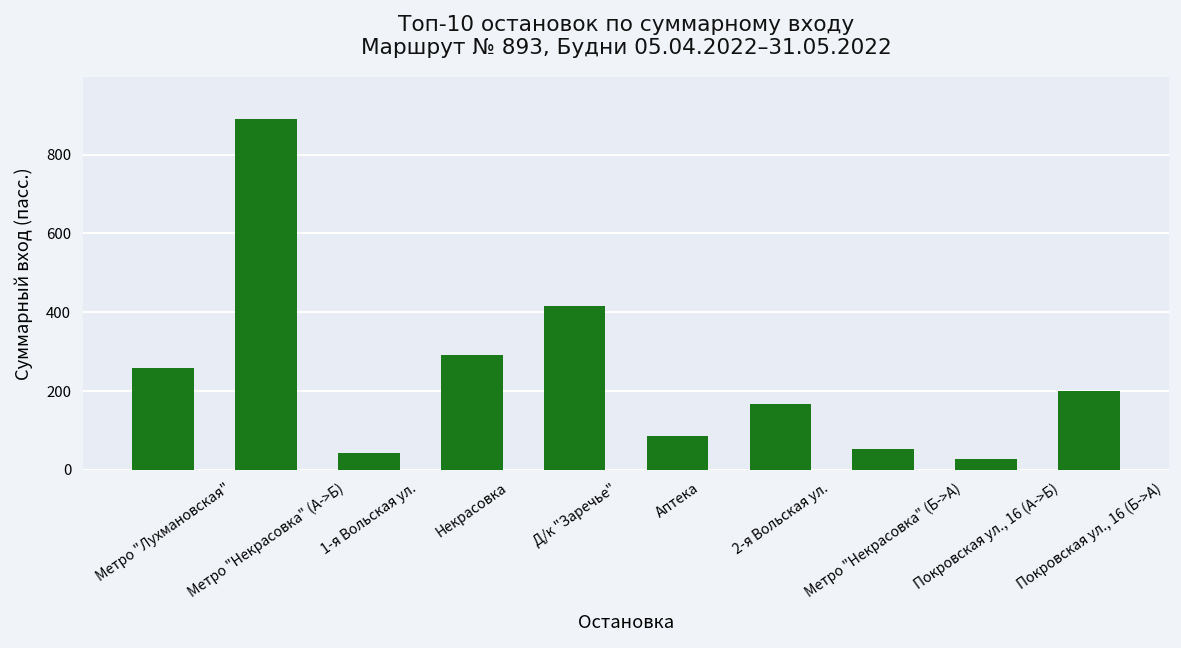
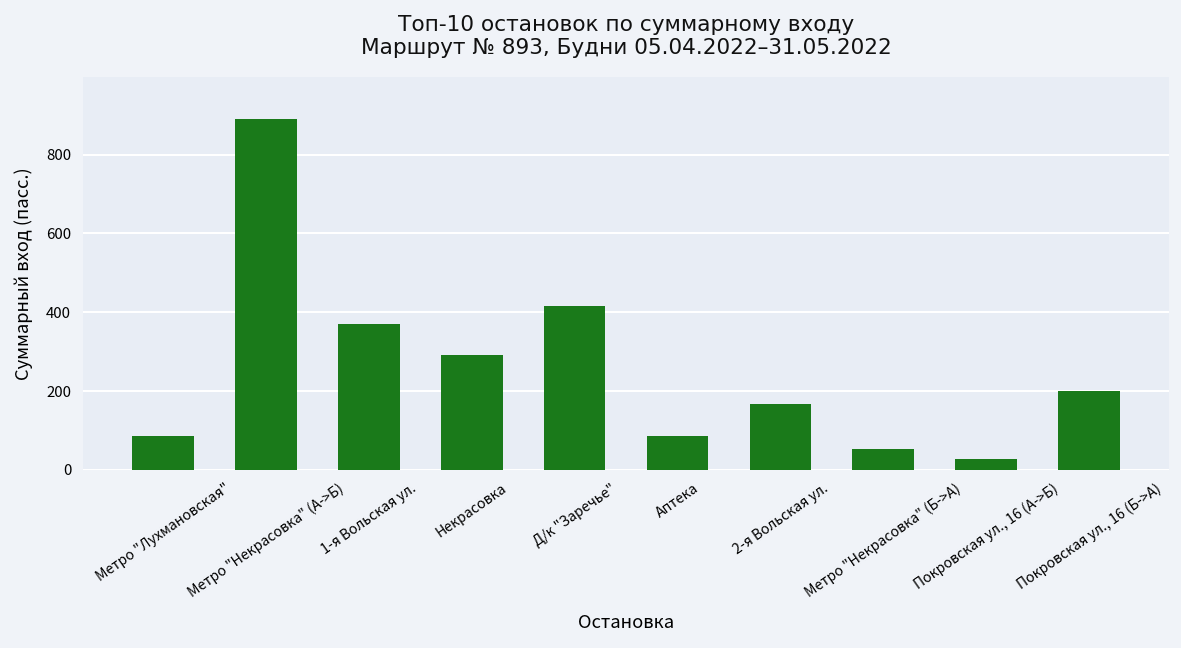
  {
-   "Метро \"Лухмановская\"": 260,
+   "Метро \"Лухмановская\"": 90,
    "Метро \"Некрасовка\" (А->Б)": 890,
-   "1-я Вольская ул.": 40,
+   "1-я Вольская ул.": 370,
    "Некрасовка": 290,
    "Д/к \"Заречье\"": 420,
    "Аптека": 90,
    "2-я Вольская ул.": 170,
    "Метро \"Некрасовка\" (Б->А)": 50,
    "Покровская ул., 16 (А->Б)": 30,
    "Покровская ул., 16 (Б->А)": 200
  }
